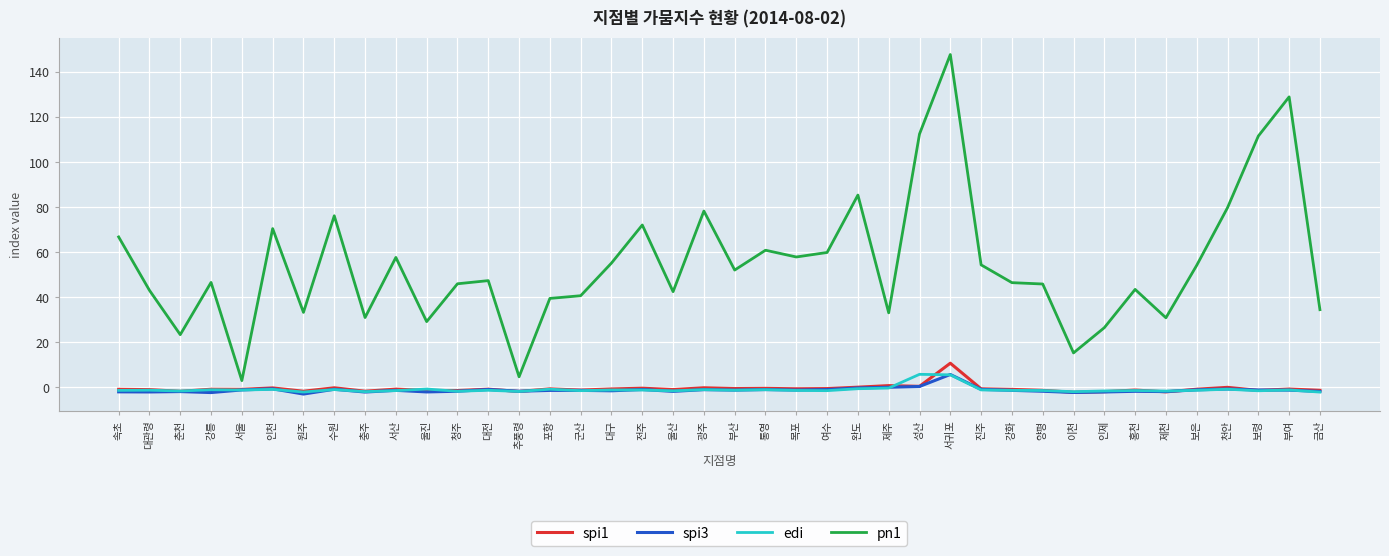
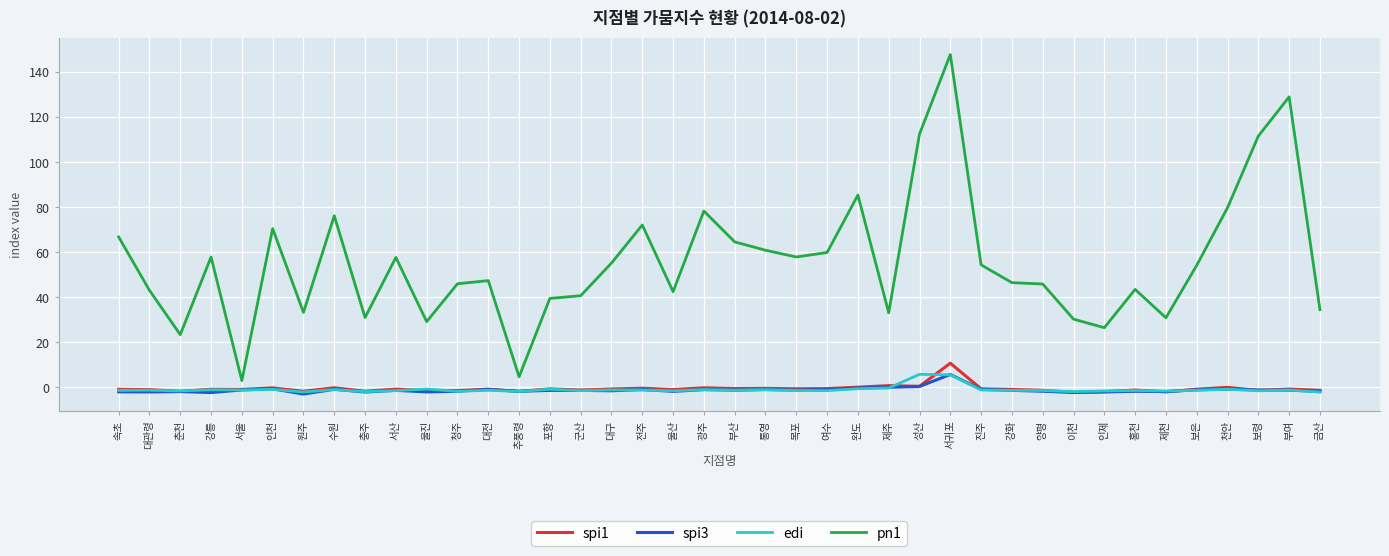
  {
    "spi1": {
      "서귀포": 11
    },
    "spi3": {
      "강릉": -2
    },
    "edi": {
      "성산": 6
    },
    "pn1": {
      "속초": 67,
      "대관령": 43,
      "춘천": 23,
-     "강릉": 47,
+     "강릉": 58,
      "서울": 3,
      "인천": 71,
      "원주": 33,
      "수원": 76,
      "충주": 31,
      "서산": 58,
      "울진": 29,
      "청주": 46,
      "대전": 47,
      "추풍령": 5,
      "포항": 40,
      "군산": 41,
      "대구": 55,
      "전주": 72,
      "울산": 43,
      "광주": 78,
-     "부산": 52,
+     "부산": 65,
      "통영": 61,
      "목포": 58,
      "여수": 60,
      "완도": 85,
      "제주": 33,
      "성산": 113,
      "서귀포": 148,
      "진주": 54,
      "강화": 47,
      "양평": 46,
-     "이천": 15,
+     "이천": 30,
      "인제": 27,
      "홍천": 44,
      "제천": 31,
      "보은": 54,
      "천안": 80,
      "보령": 112,
      "부여": 129,
      "금산": 35
    }
  }
